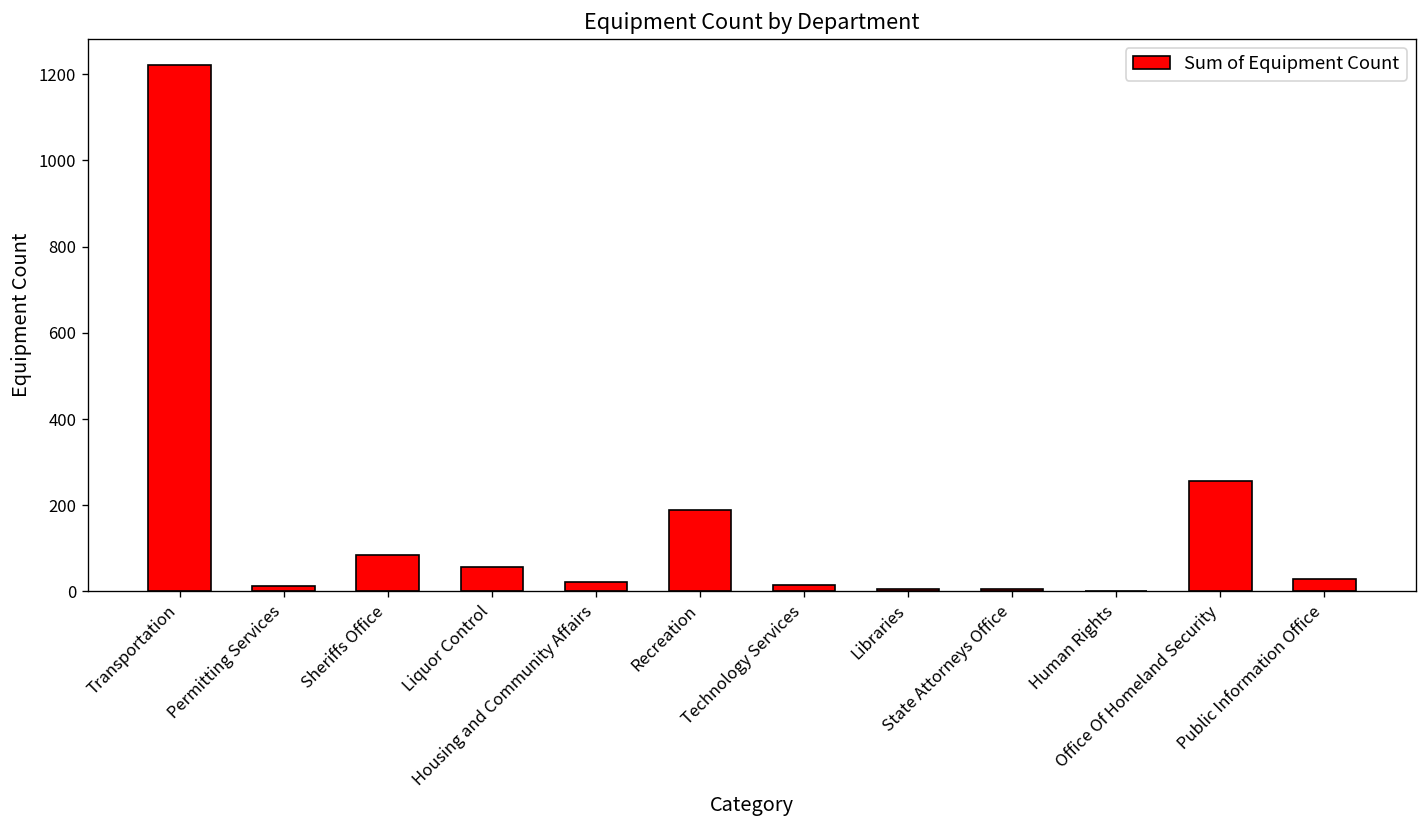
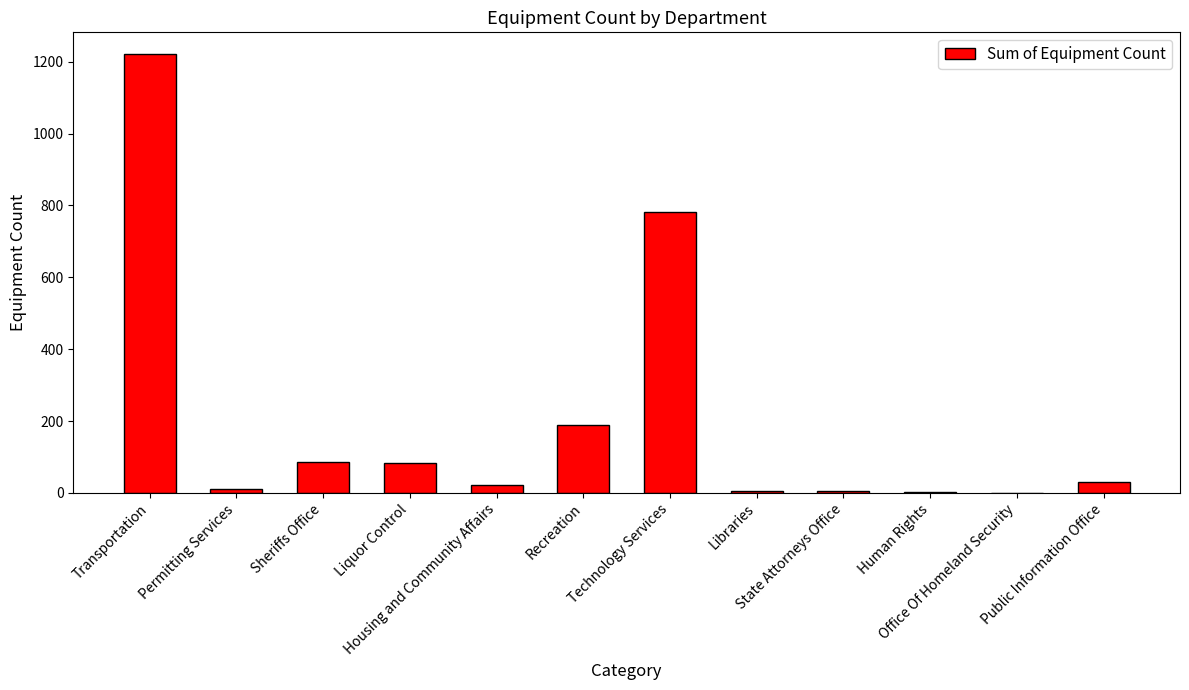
  {
    "Transportation": 1220,
    "Permitting Services": 10,
    "Sheriffs Office": 90,
-   "Liquor Control": 60,
+   "Liquor Control": 80,
    "Housing and Community Affairs": 20,
    "Recreation": 190,
-   "Technology Services": 20,
-   "Office Of Homeland Security": 260,
+   "Technology Services": 780,
+   "Office Of Homeland Security": 0,
    "Public Information Office": 30
  }
